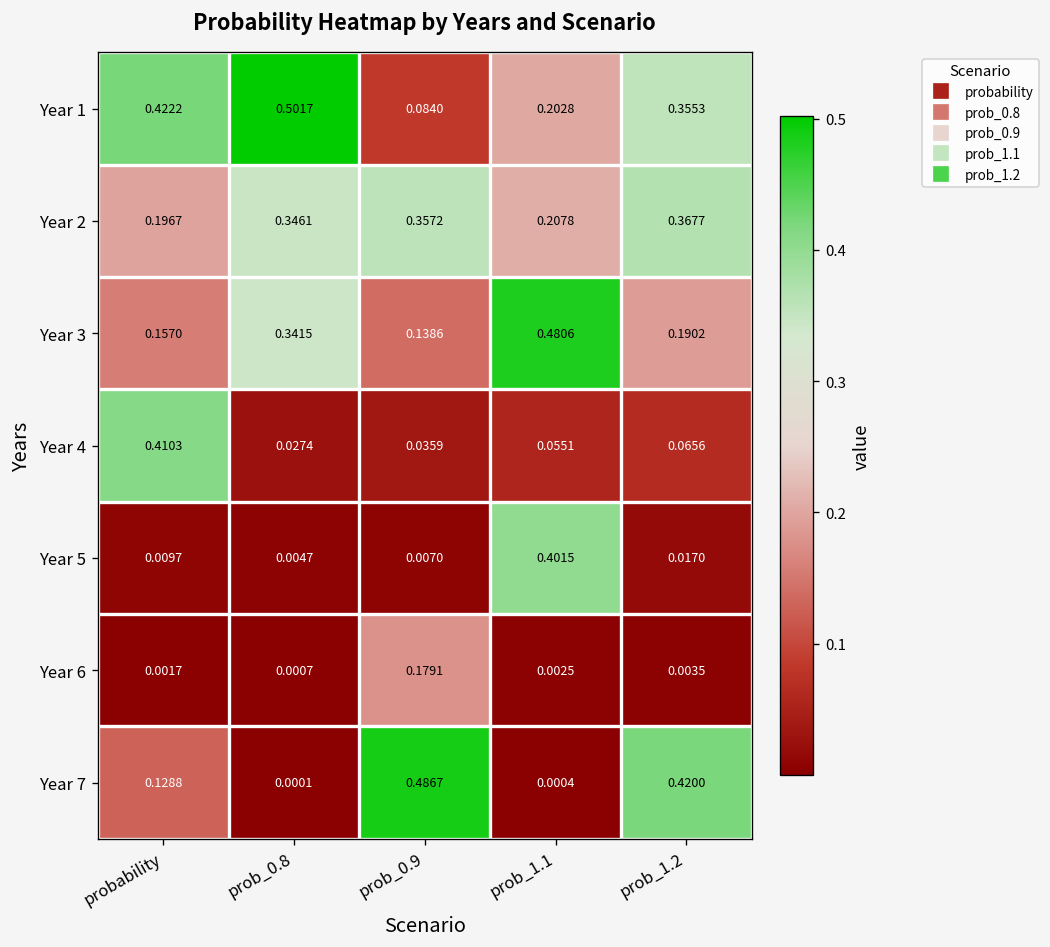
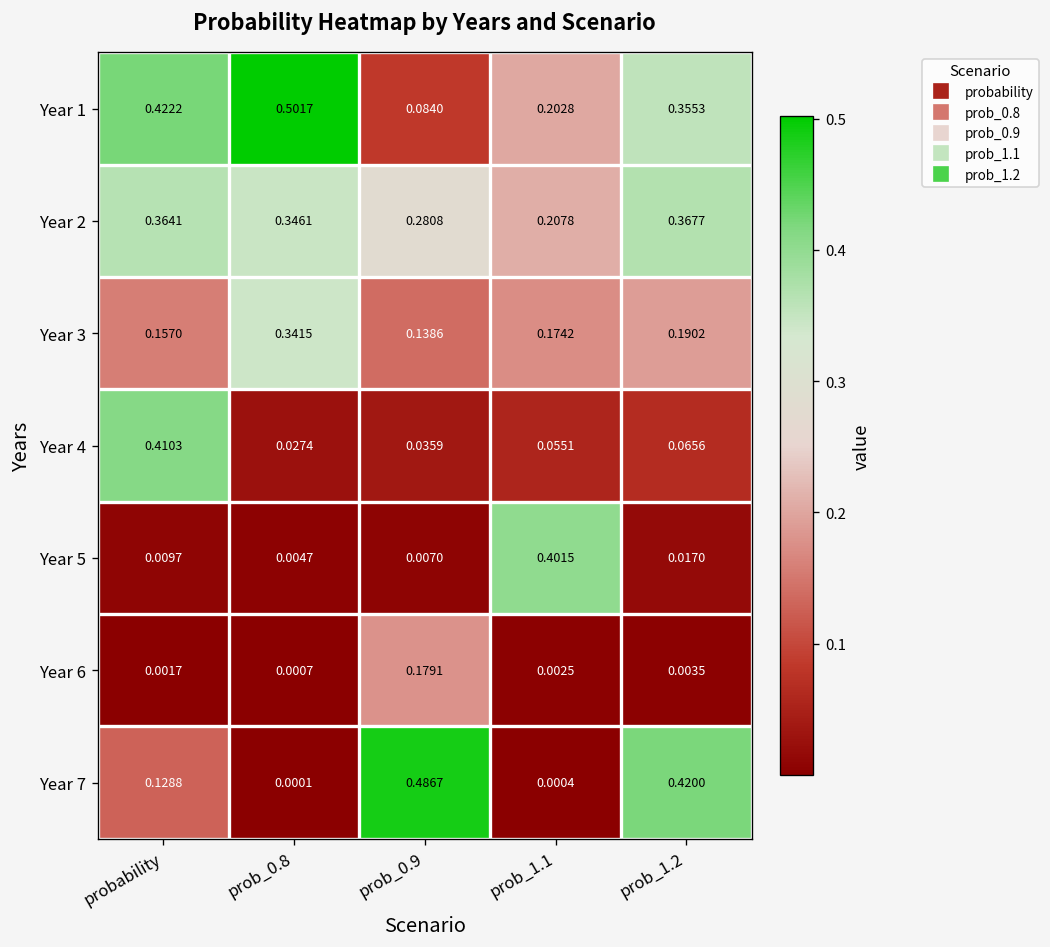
  {
    "Year 1": {
      "probability": 0.4222,
      "prob_0.8": 0.5017,
      "prob_0.9": 0.0840,
      "prob_1.1": 0.2028,
      "prob_1.2": 0.3553
    },
    "Year 2": {
-     "probability": 0.1967,
+     "probability": 0.3641,
      "prob_0.8": 0.3461,
-     "prob_0.9": 0.3572,
+     "prob_0.9": 0.2808,
      "prob_1.1": 0.2078,
      "prob_1.2": 0.3677
    },
    "Year 3": {
      "probability": 0.1570,
      "prob_0.8": 0.3415,
      "prob_0.9": 0.1386,
-     "prob_1.1": 0.4806,
+     "prob_1.1": 0.1742,
      "prob_1.2": 0.1902
    },
    "Year 4": {
      "probability": 0.4103,
      "prob_0.8": 0.0274,
      "prob_0.9": 0.0359,
      "prob_1.1": 0.0551,
      "prob_1.2": 0.0656
    },
    "Year 5": {
      "probability": 0.0097,
      "prob_0.8": 0.0047,
      "prob_0.9": 0.0070,
      "prob_1.1": 0.4015,
      "prob_1.2": 0.0170
    },
    "Year 6": {
      "probability": 0.0017,
      "prob_0.8": 0.0007,
      "prob_0.9": 0.1791,
      "prob_1.1": 0.0025,
      "prob_1.2": 0.0035
    },
    "Year 7": {
      "probability": 0.1288,
      "prob_0.8": 0.0001,
      "prob_0.9": 0.4867,
      "prob_1.1": 0.0004,
      "prob_1.2": 0.4200
    }
  }
